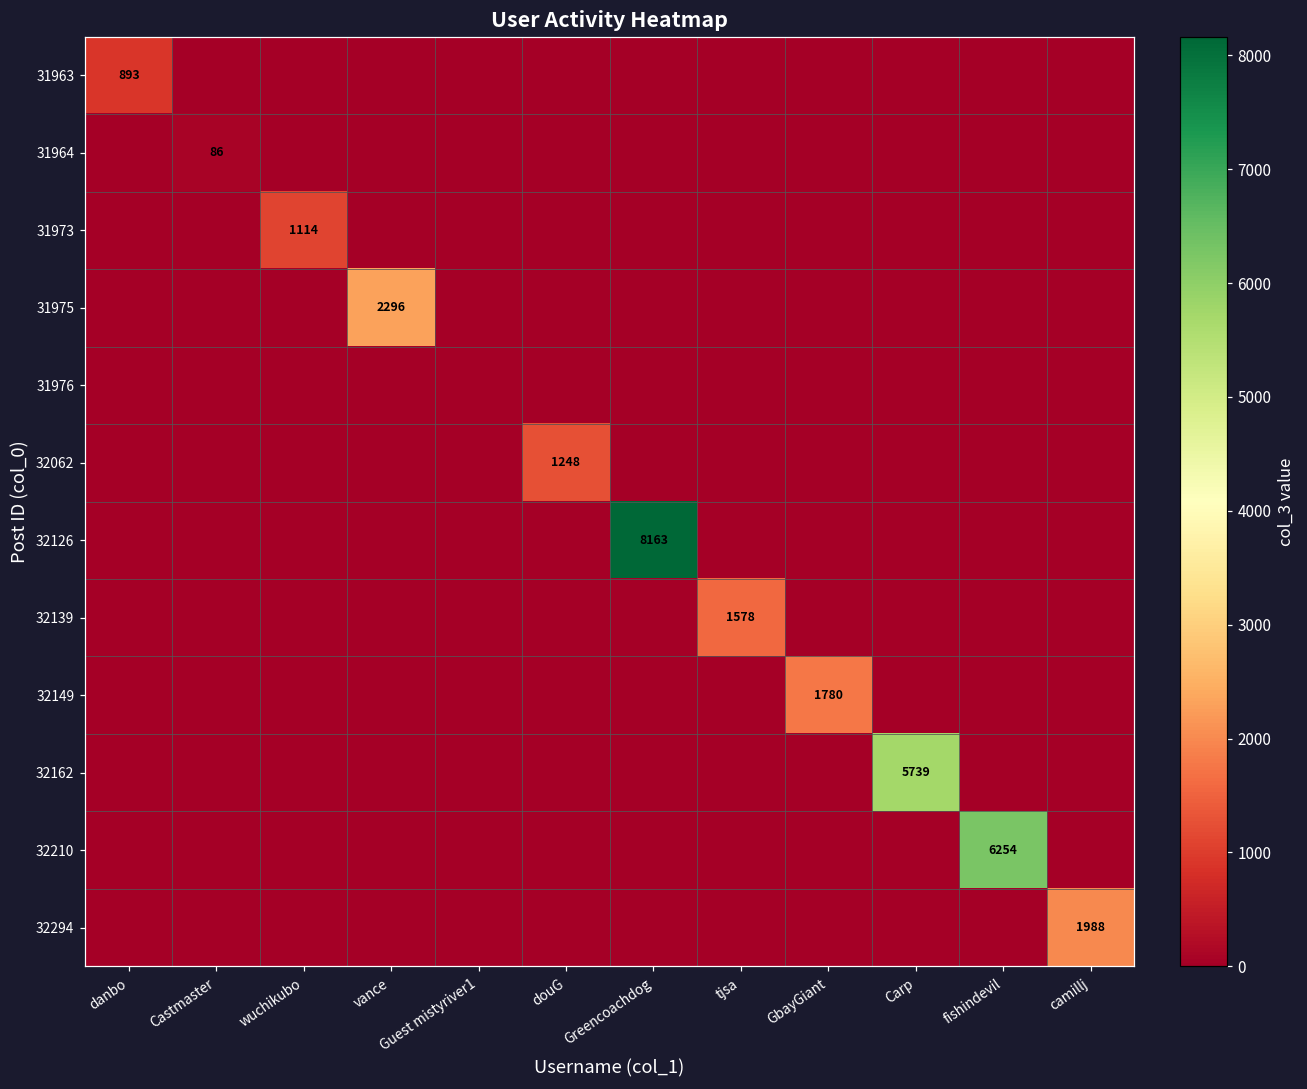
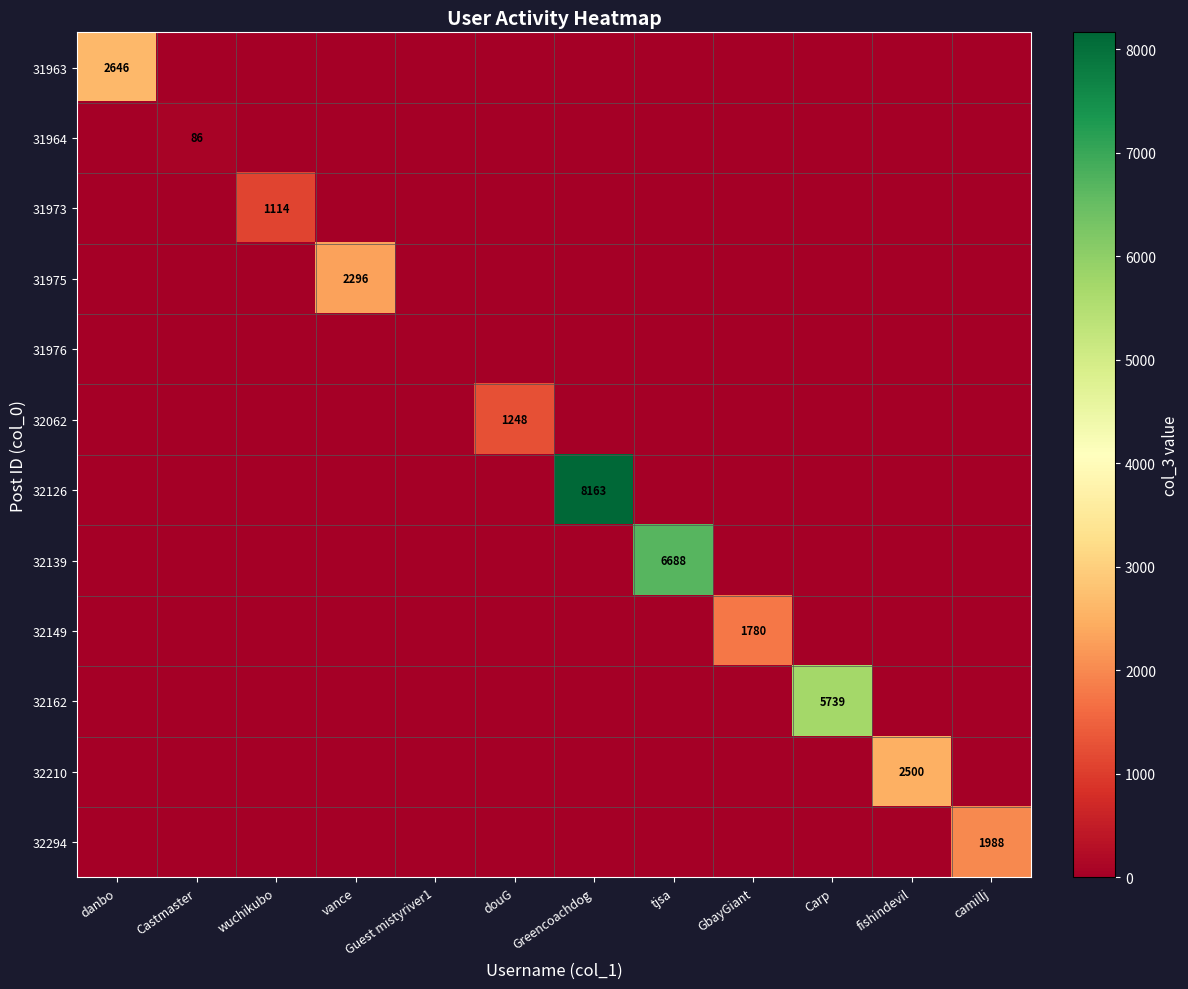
  {
    "31963": {
-     "danbo": 893
+     "danbo": 2646
    },
    "31964": {
      "Castmaster": 86
    },
    "31973": {
      "wuchikubo": 1114
    },
    "31975": {
      "vance": 2296
    },
    "32062": {
      "douG": 1248
    },
    "32126": {
      "Greencoachdog": 8163
    },
    "32139": {
-     "tjsa": 1578
+     "tjsa": 6688
    },
    "32149": {
      "GbayGiant": 1780
    },
    "32162": {
      "Carp": 5739
    },
    "32210": {
-     "fishindevil": 6254
+     "fishindevil": 2500
    },
    "32294": {
      "camillj": 1988
    }
  }
